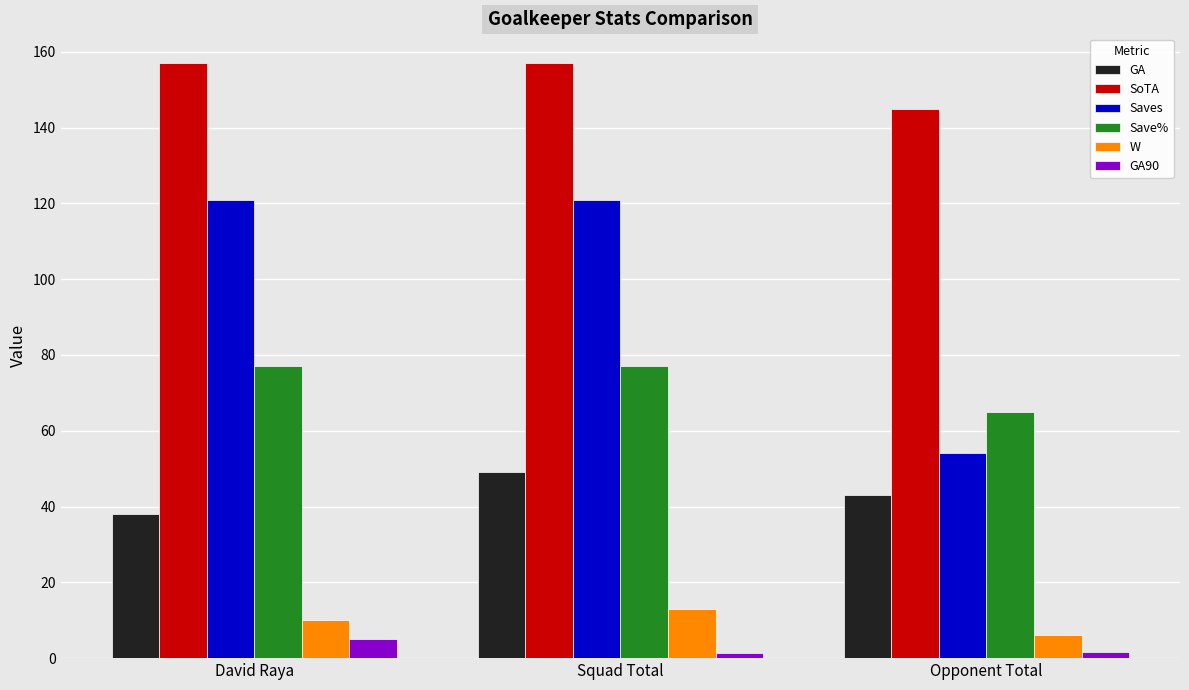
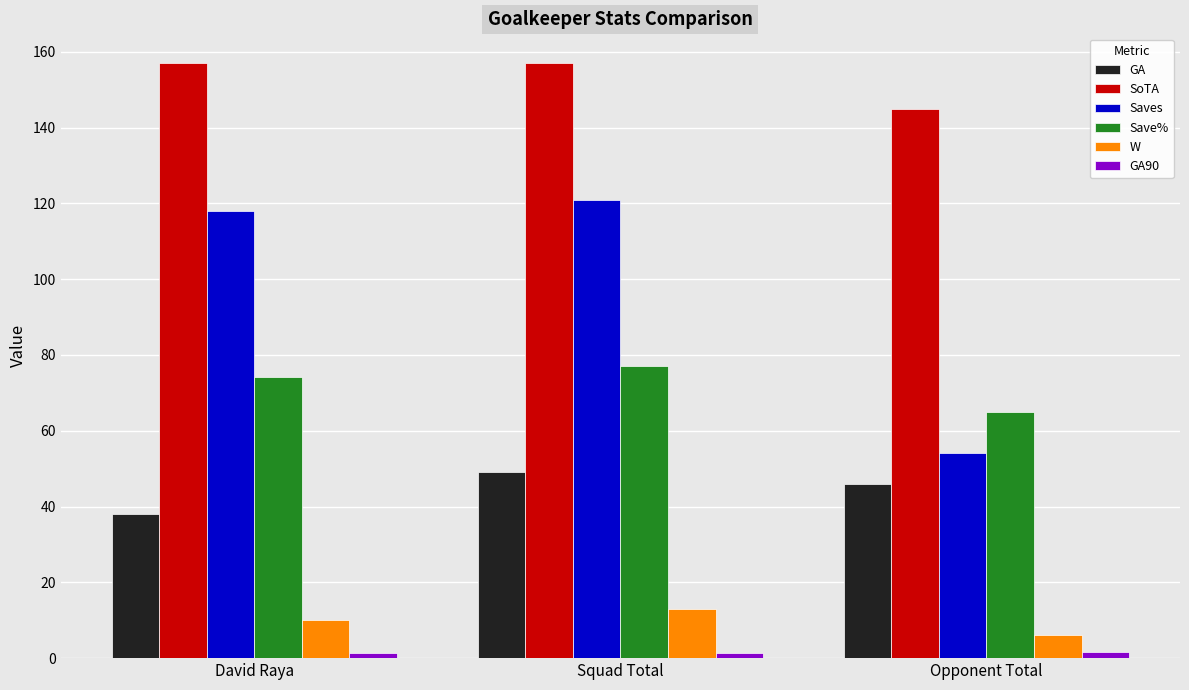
  {
    "GA": {
      "David Raya": 38,
      "Squad Total": 49,
-     "Opponent Total": 43
+     "Opponent Total": 46
    },
    "SoTA": {
      "David Raya": 157,
      "Squad Total": 157,
      "Opponent Total": 145
    },
    "Saves": {
-     "David Raya": 121,
+     "David Raya": 118,
      "Squad Total": 121,
      "Opponent Total": 54
    },
    "Save%": {
-     "David Raya": 77,
+     "David Raya": 74,
      "Squad Total": 77,
      "Opponent Total": 65
    },
    "W": {
      "David Raya": 10,
      "Squad Total": 13,
      "Opponent Total": 6
    },
    "GA90": {
-     "David Raya": 5,
+     "David Raya": 1,
      "Squad Total": 1,
      "Opponent Total": 2
    }
  }
